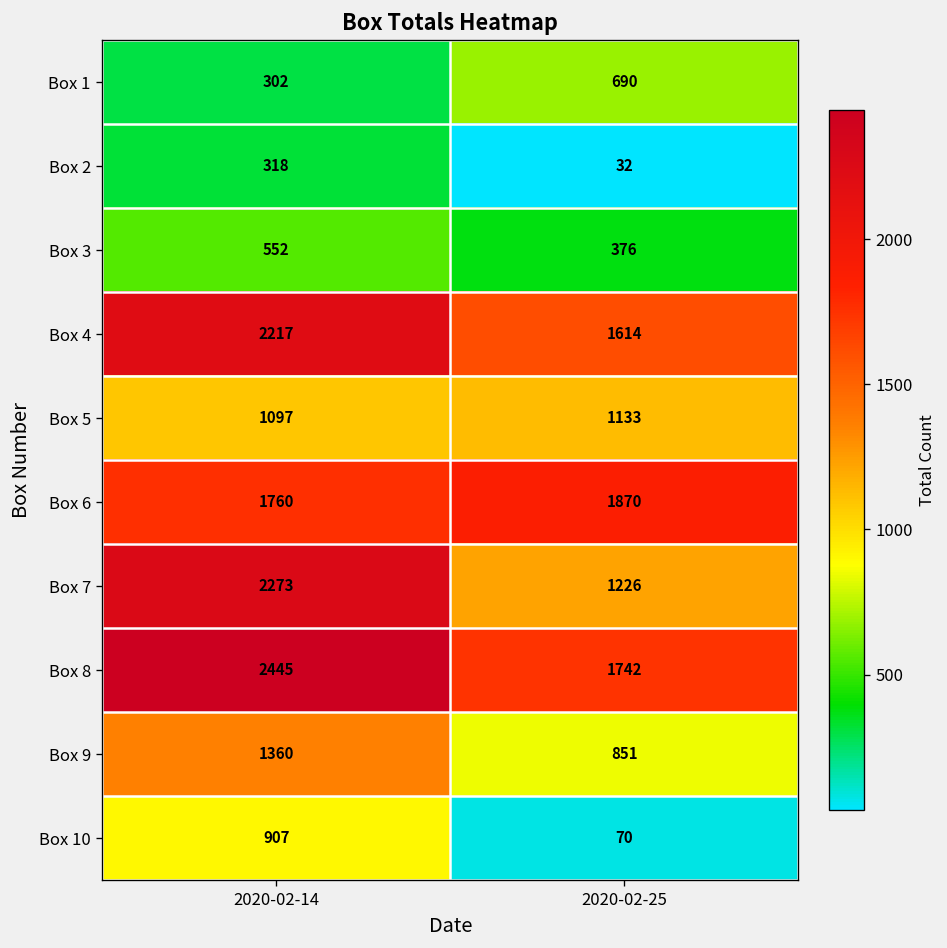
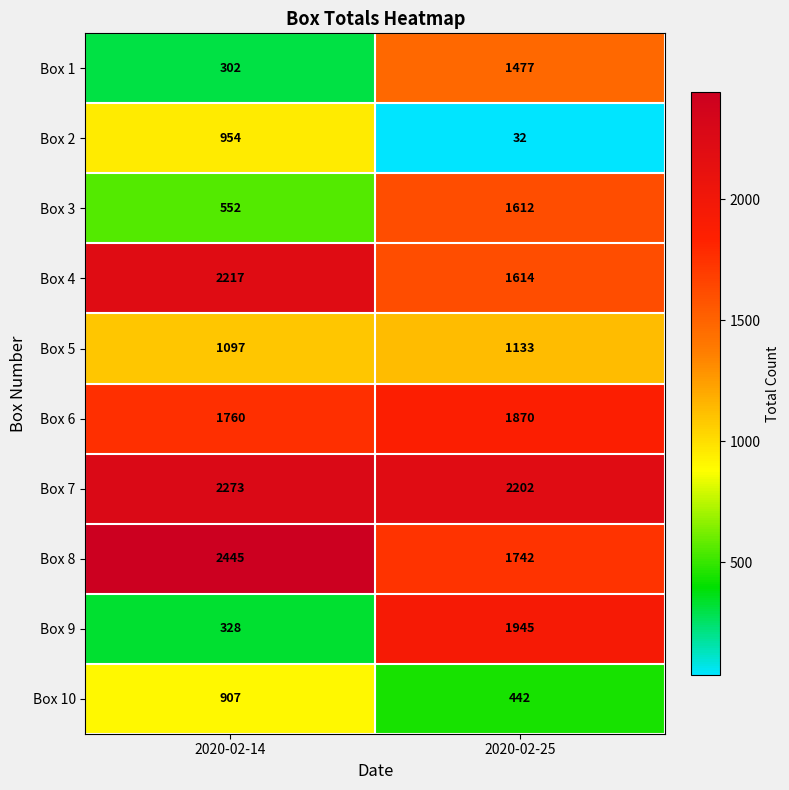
  {
    "Box 1": {
      "2020-02-14": 302,
-     "2020-02-25": 690
+     "2020-02-25": 1477
    },
    "Box 2": {
-     "2020-02-14": 318,
+     "2020-02-14": 954,
      "2020-02-25": 32
    },
    "Box 3": {
      "2020-02-14": 552,
-     "2020-02-25": 376
+     "2020-02-25": 1612
    },
    "Box 4": {
      "2020-02-14": 2217,
      "2020-02-25": 1614
    },
    "Box 5": {
      "2020-02-14": 1097,
      "2020-02-25": 1133
    },
    "Box 6": {
      "2020-02-14": 1760,
      "2020-02-25": 1870
    },
    "Box 7": {
      "2020-02-14": 2273,
-     "2020-02-25": 1226
+     "2020-02-25": 2202
    },
    "Box 8": {
      "2020-02-14": 2445,
      "2020-02-25": 1742
    },
    "Box 9": {
-     "2020-02-14": 1360,
-     "2020-02-25": 851
+     "2020-02-14": 328,
+     "2020-02-25": 1945
    },
    "Box 10": {
      "2020-02-14": 907,
-     "2020-02-25": 70
+     "2020-02-25": 442
    }
  }
